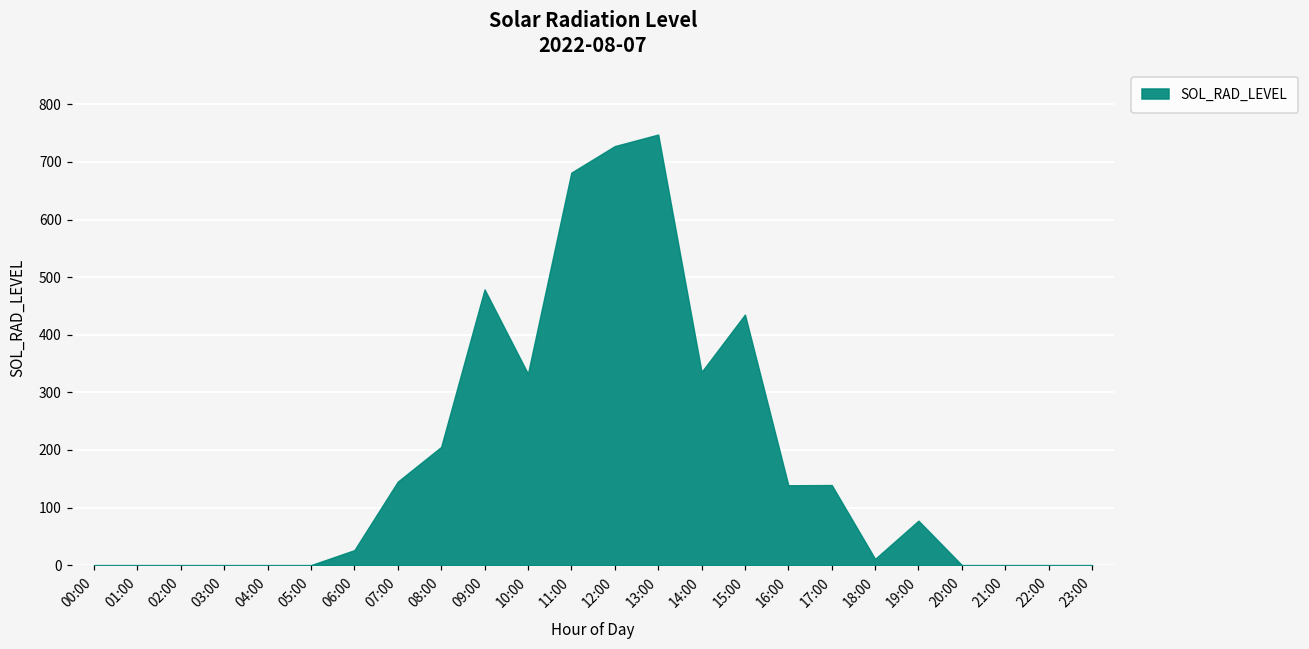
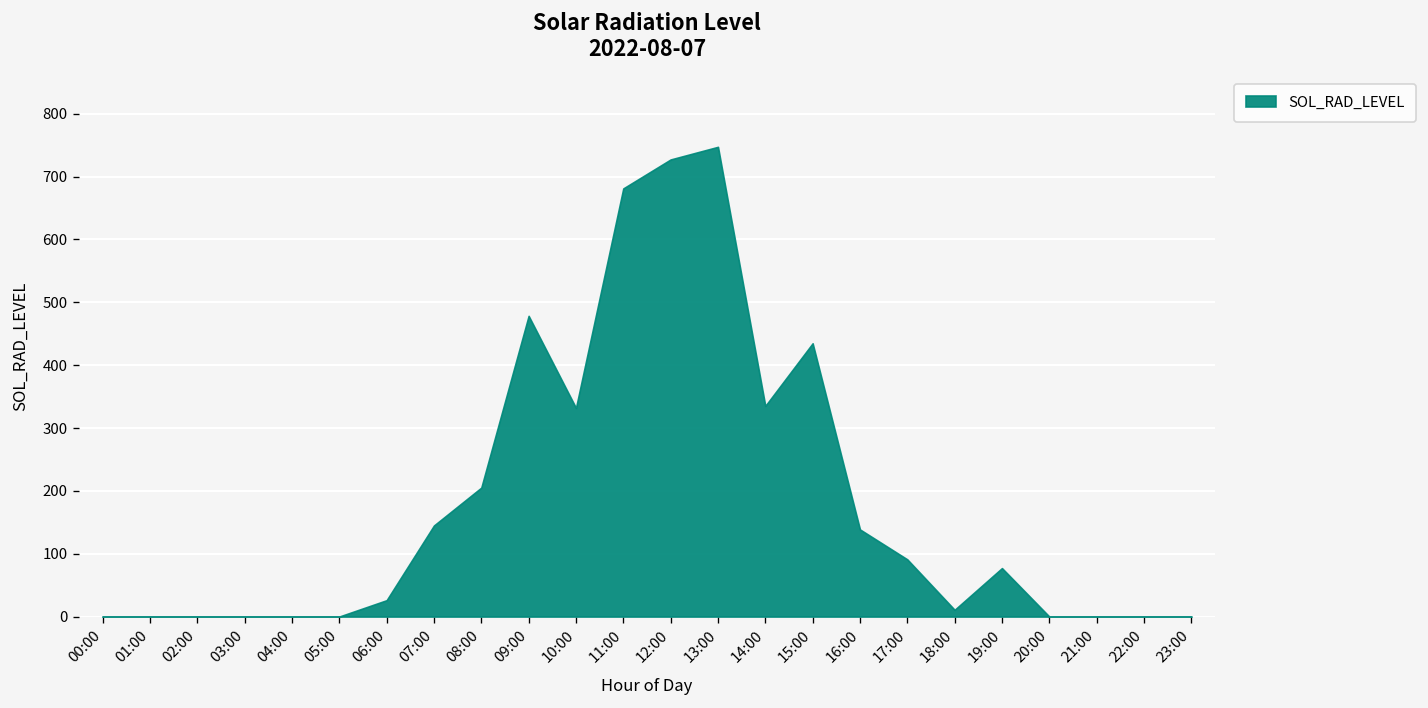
  {
    "00:00": 0,
    "01:00": 0,
    "02:00": 0,
    "03:00": 0,
    "04:00": 0,
    "05:00": 0,
    "06:00": 30,
    "07:00": 140,
    "08:00": 210,
    "09:00": 480,
    "10:00": 330,
    "11:00": 680,
    "12:00": 730,
    "13:00": 750,
    "14:00": 340,
    "15:00": 430,
    "16:00": 140,
-   "17:00": 140,
+   "17:00": 90,
    "18:00": 10,
    "19:00": 80,
    "20:00": 0,
    "21:00": 0,
    "22:00": 0,
    "23:00": 0
  }
